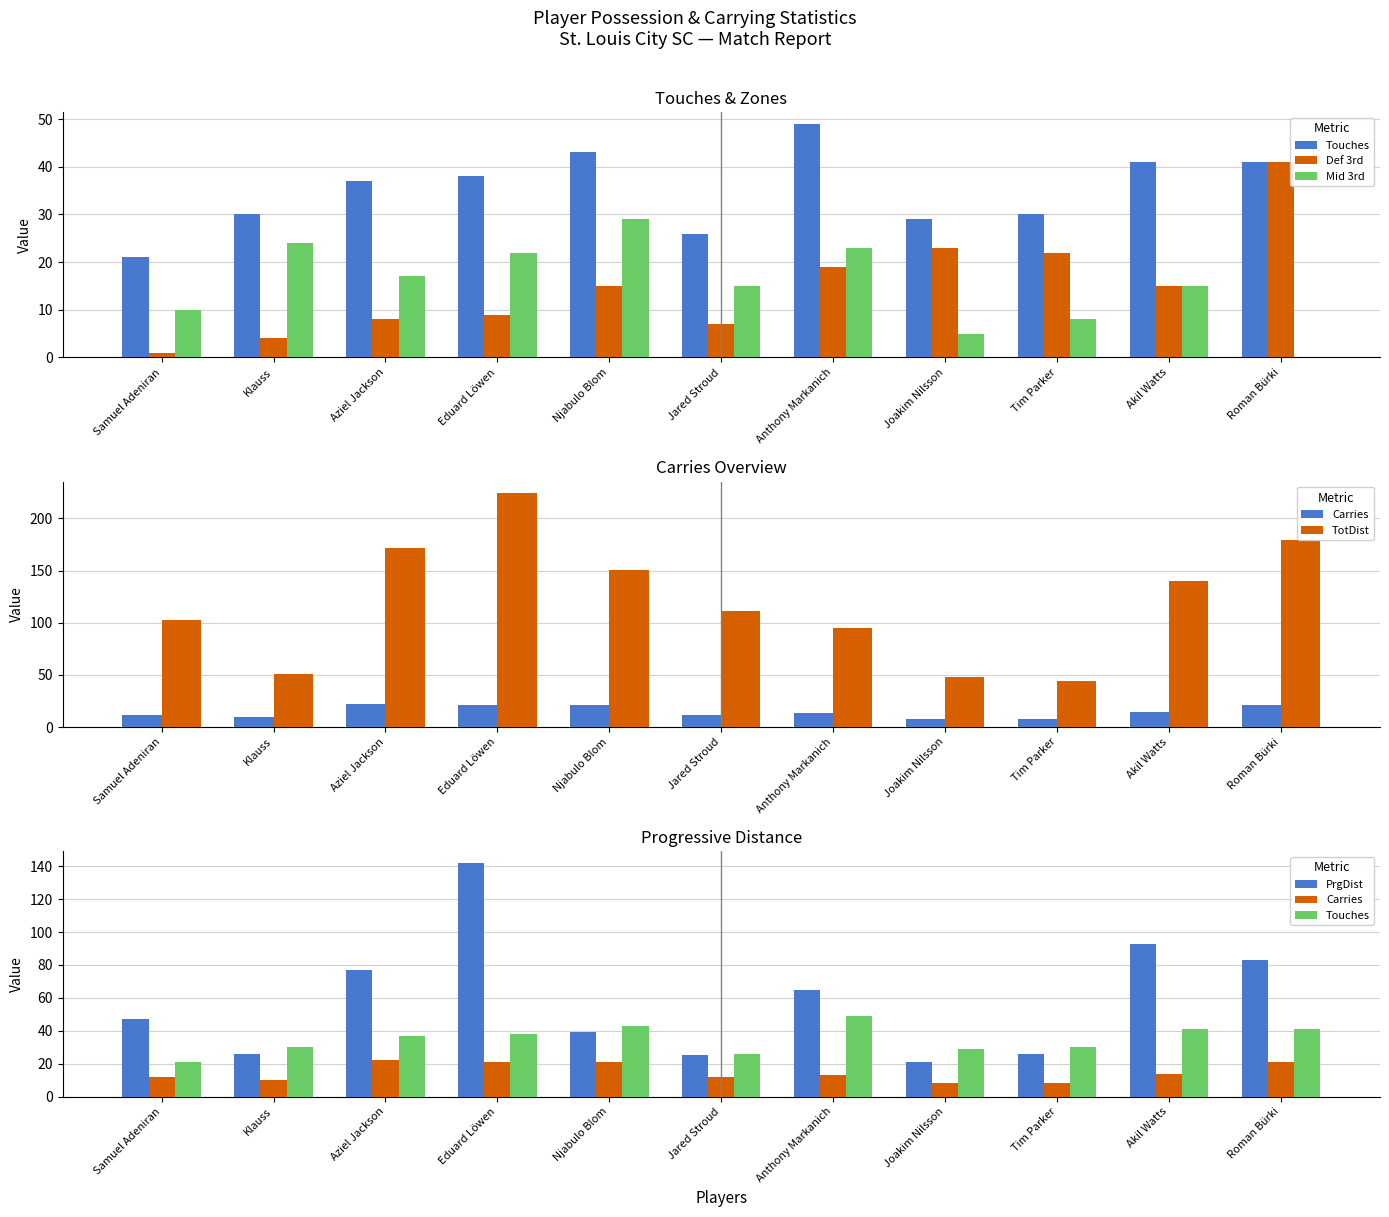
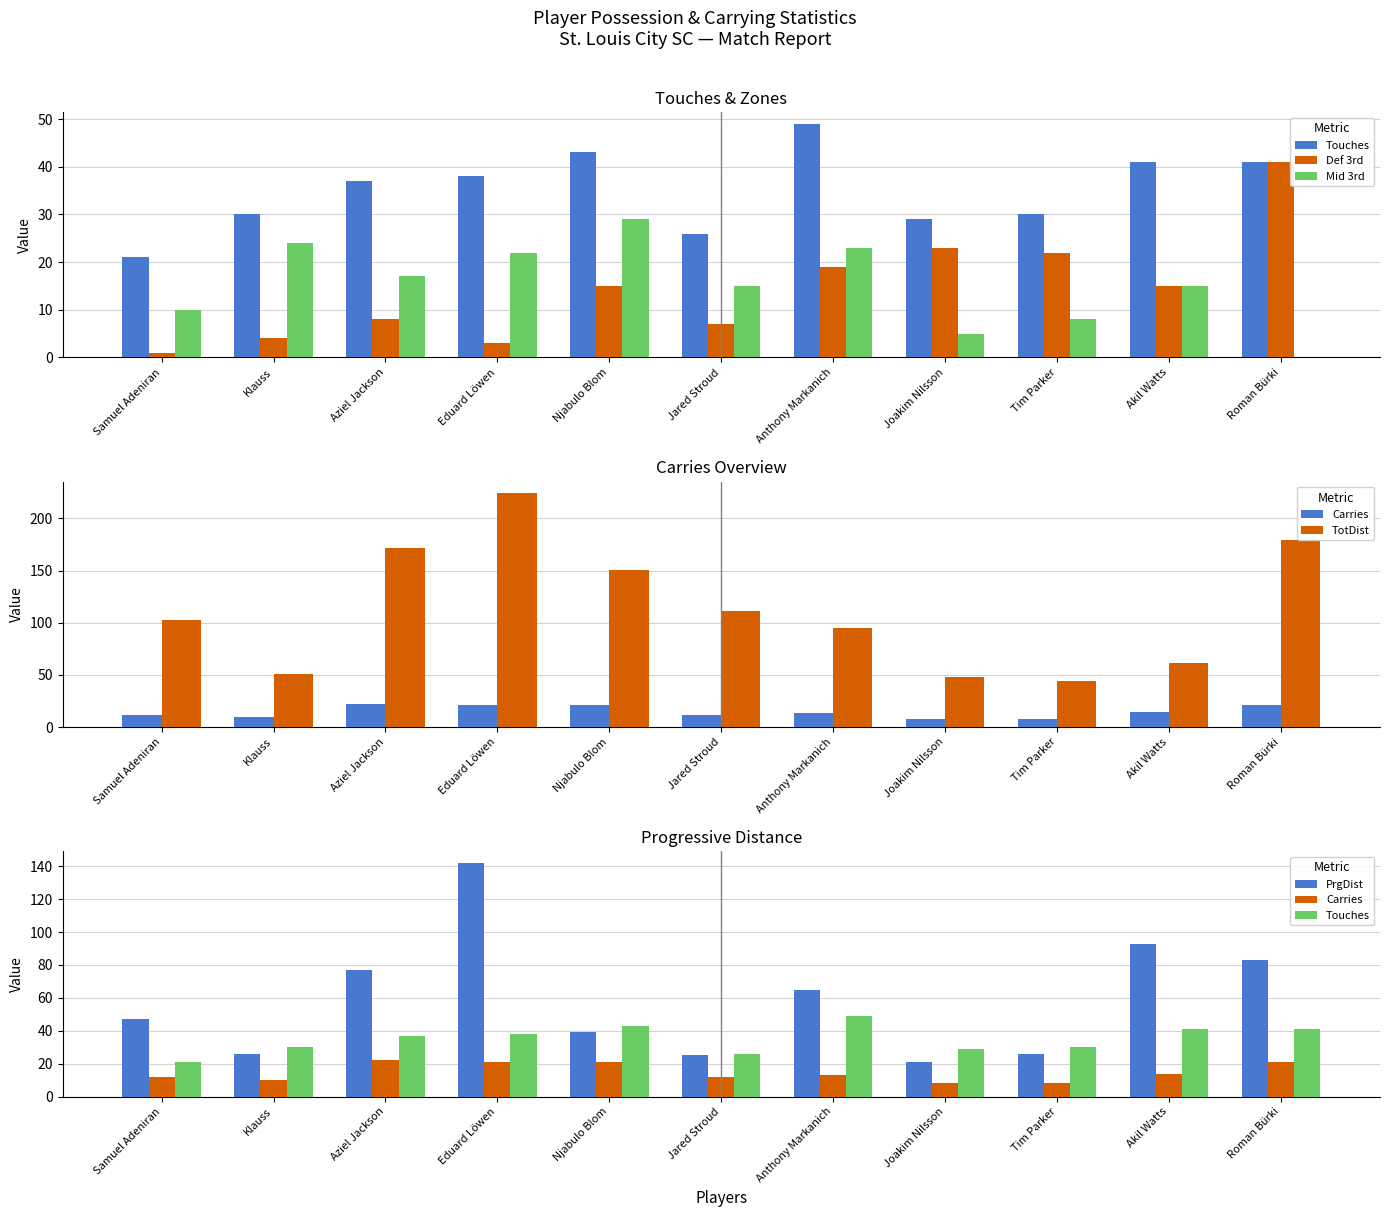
  {
    "Touches & Zones": {
      "Def 3rd": {
        "Samuel Adeniran": 1,
        "Klauss": 4,
        "Aziel Jackson": 8,
-       "Eduard Löwen": 9,
+       "Eduard Löwen": 3,
        "Njabulo Blom": 15,
        "Jared Stroud": 7,
        "Anthony Markanich": 19,
        "Joakim Nilsson": 23,
        "Tim Parker": 22,
        "Akil Watts": 15,
        "Roman Bürki": 41
      },
      "Mid 3rd": {
        "Samuel Adeniran": 10,
        "Klauss": 24,
        "Aziel Jackson": 17,
        "Eduard Löwen": 22,
        "Njabulo Blom": 29,
        "Jared Stroud": 15,
        "Anthony Markanich": 23,
        "Joakim Nilsson": 5,
        "Tim Parker": 8,
        "Akil Watts": 15,
        "Roman Bürki": 0
      }
    },
    "Carries Overview": {
      "TotDist": {
        "Samuel Adeniran": 103,
        "Klauss": 51,
        "Aziel Jackson": 172,
        "Eduard Löwen": 224,
        "Njabulo Blom": 151,
        "Jared Stroud": 111,
        "Anthony Markanich": 95,
        "Joakim Nilsson": 48,
        "Tim Parker": 44,
-       "Akil Watts": 140,
+       "Akil Watts": 61,
        "Roman Bürki": 179
      }
    },
    "Progressive Distance": {
      "PrgDist": {
        "Samuel Adeniran": 47,
        "Klauss": 26,
        "Aziel Jackson": 77,
        "Eduard Löwen": 142,
        "Njabulo Blom": 39,
        "Jared Stroud": 25,
        "Anthony Markanich": 65,
        "Joakim Nilsson": 21,
        "Tim Parker": 26,
        "Akil Watts": 93,
        "Roman Bürki": 83
      },
      "Carries": {
        "Samuel Adeniran": 12,
        "Klauss": 10,
        "Aziel Jackson": 22,
        "Eduard Löwen": 21,
        "Njabulo Blom": 21,
        "Jared Stroud": 12,
        "Anthony Markanich": 13,
        "Joakim Nilsson": 8,
        "Tim Parker": 8,
        "Akil Watts": 14,
        "Roman Bürki": 21
      },
      "Touches": {
        "Samuel Adeniran": 21,
        "Klauss": 30,
        "Aziel Jackson": 37,
        "Eduard Löwen": 38,
        "Njabulo Blom": 43,
        "Jared Stroud": 26,
        "Anthony Markanich": 49,
        "Joakim Nilsson": 29,
        "Tim Parker": 30,
        "Akil Watts": 41,
        "Roman Bürki": 41
      }
    }
  }
